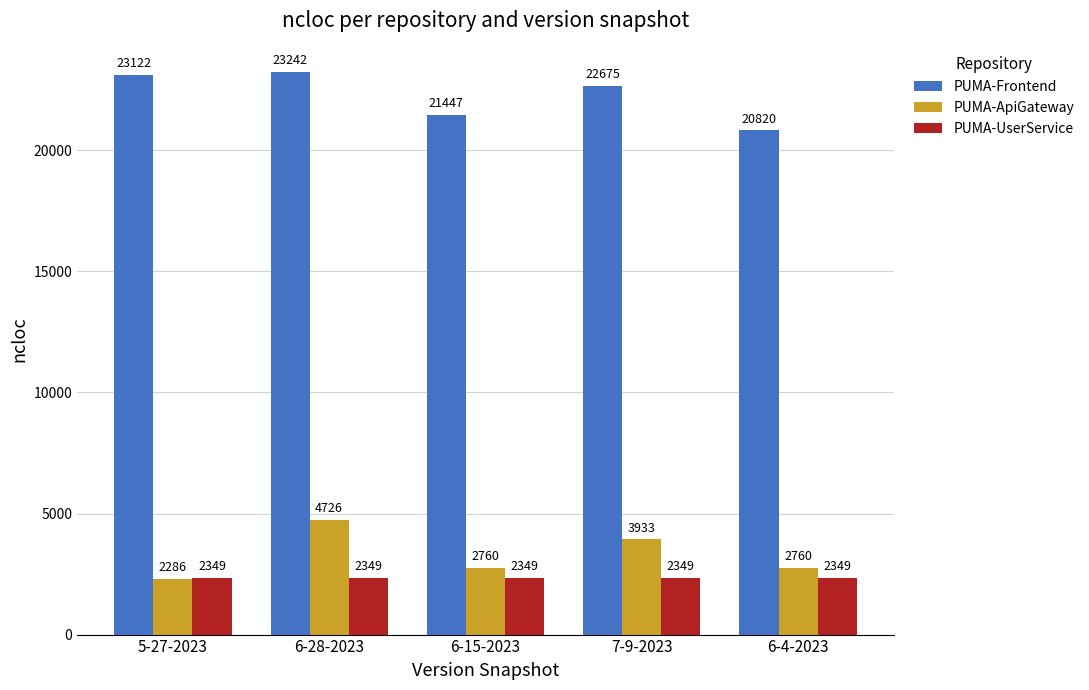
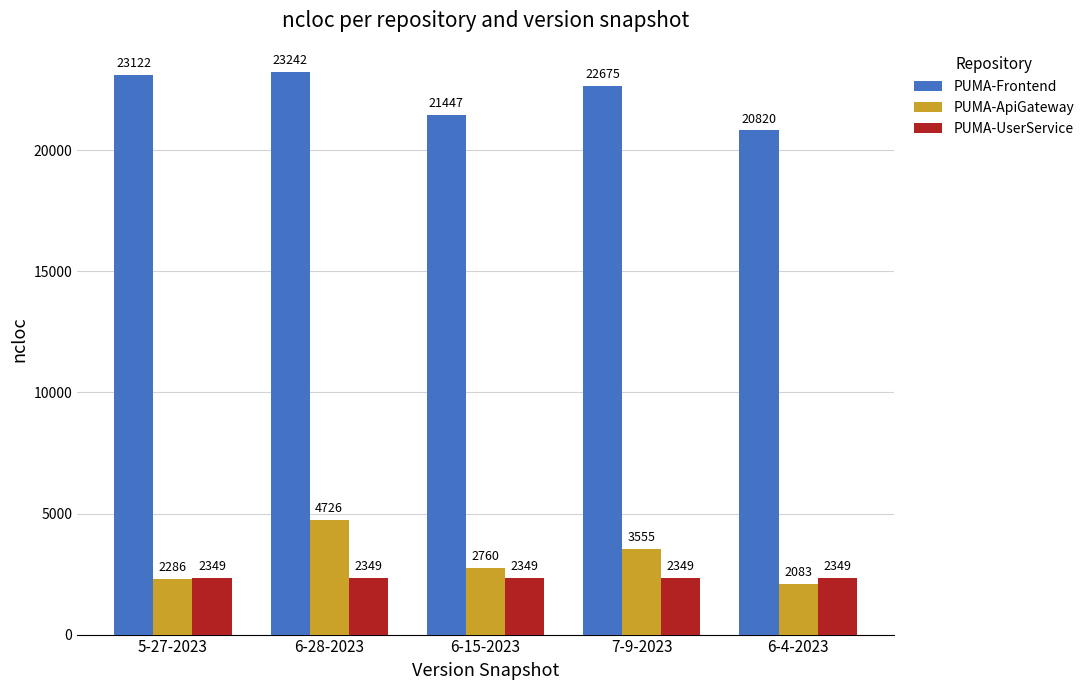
  {
    "PUMA-Frontend": {
      "5-27-2023": 23122,
      "6-28-2023": 23242,
      "6-15-2023": 21447,
      "7-9-2023": 22675,
      "6-4-2023": 20820
    },
    "PUMA-ApiGateway": {
      "5-27-2023": 2286,
      "6-28-2023": 4726,
      "6-15-2023": 2760,
-     "7-9-2023": 3933,
-     "6-4-2023": 2760
+     "7-9-2023": 3555,
+     "6-4-2023": 2083
    },
    "PUMA-UserService": {
      "5-27-2023": 2349,
      "6-28-2023": 2349,
      "6-15-2023": 2349,
      "7-9-2023": 2349,
      "6-4-2023": 2349
    }
  }
